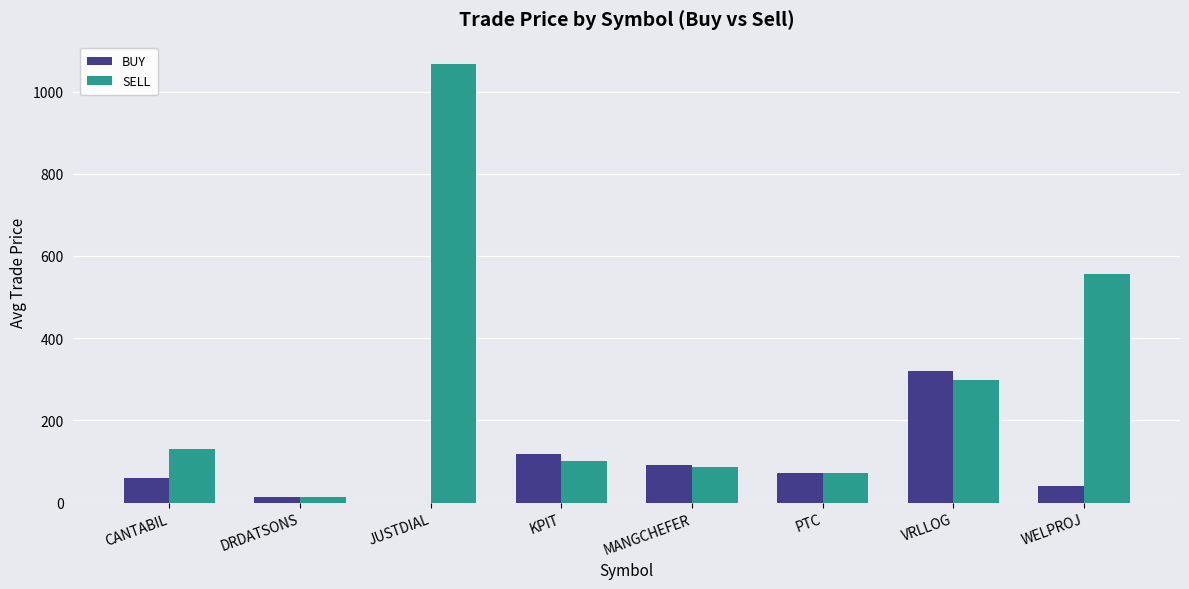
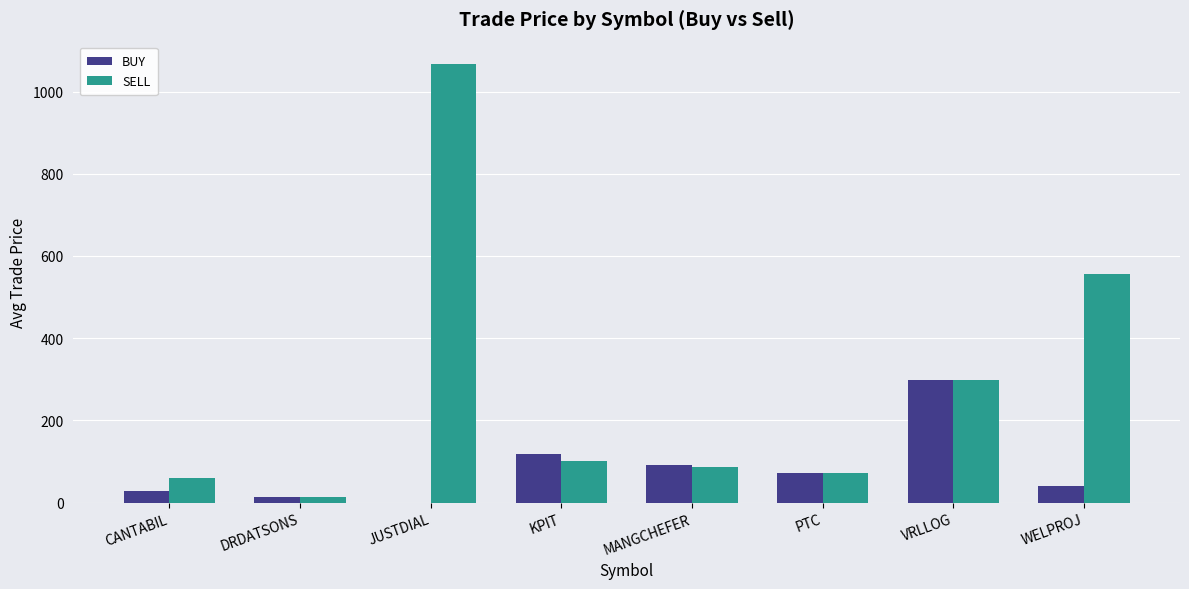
  {
    "BUY": {
-     "CANTABIL": 60,
+     "CANTABIL": 30,
      "DRDATSONS": 10,
      "JUSTDIAL": 0,
      "KPIT": 120,
      "MANGCHEFER": 90,
      "PTC": 70,
-     "VRLLOG": 320,
+     "VRLLOG": 300,
      "WELPROJ": 40
    },
    "SELL": {
-     "CANTABIL": 130,
+     "CANTABIL": 60,
      "DRDATSONS": 10,
      "JUSTDIAL": 1070,
      "KPIT": 100,
      "MANGCHEFER": 90,
      "PTC": 70,
      "VRLLOG": 300,
      "WELPROJ": 560
    }
  }
